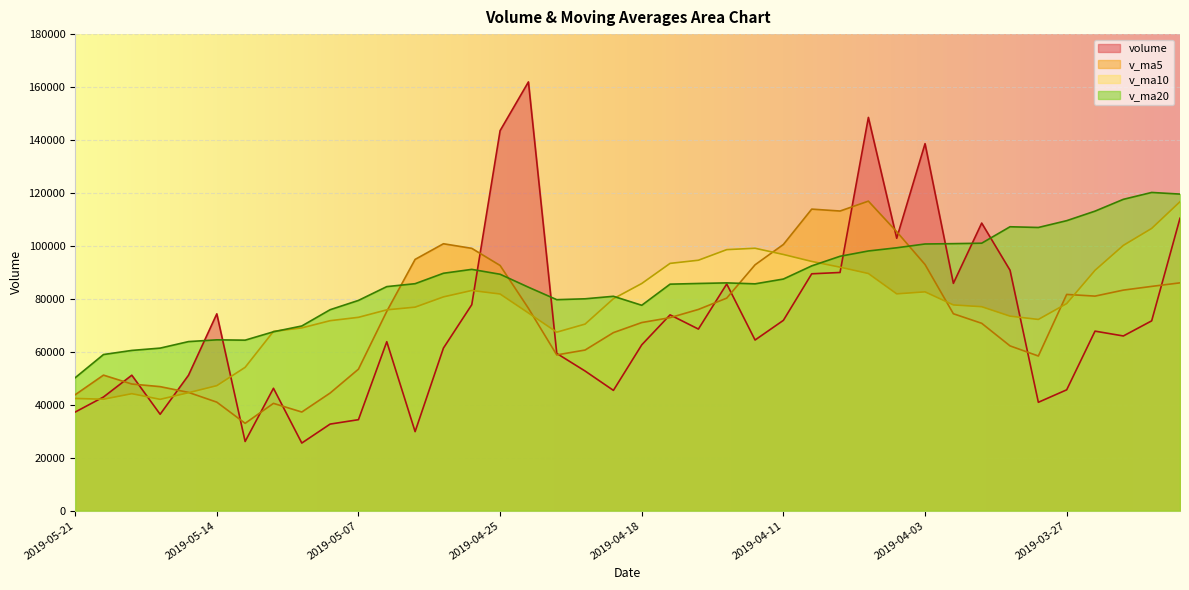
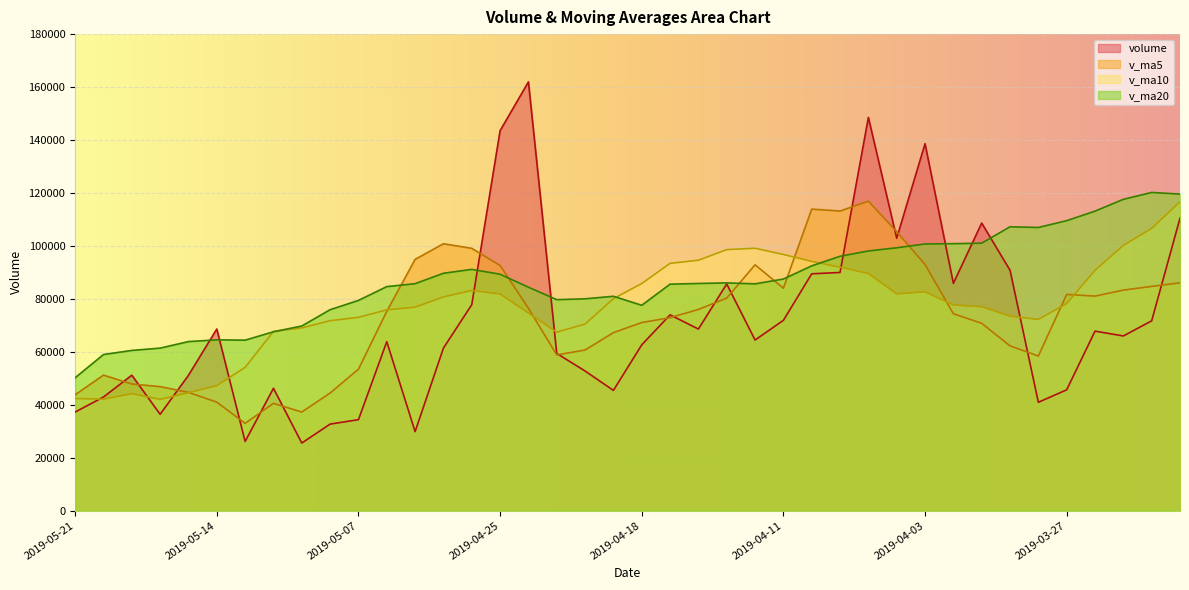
  {
    "volume": {
      "2019-05-21": 37000,
-     "2019-05-14": 74000,
+     "2019-05-14": 69000,
      "2019-05-07": 34000,
      "2019-04-25": 144000,
      "2019-04-18": 63000,
      "2019-04-11": 72000,
      "2019-04-03": 139000,
      "2019-03-27": 46000
    },
    "v_ma5": {
      "2019-05-21": 44000,
      "2019-05-14": 41000,
      "2019-05-07": 53000,
      "2019-04-25": 93000,
      "2019-04-18": 71000,
-     "2019-04-11": 101000,
+     "2019-04-11": 84000,
      "2019-04-03": 93000,
      "2019-03-27": 82000
    },
    "v_ma10": {
      "2019-05-21": 42000,
      "2019-05-14": 47000,
      "2019-05-07": 73000,
      "2019-04-25": 82000,
      "2019-04-18": 86000,
      "2019-04-11": 97000,
      "2019-04-03": 83000,
      "2019-03-27": 78000
    },
    "v_ma20": {
      "2019-05-21": 50000,
      "2019-05-14": 65000,
      "2019-05-07": 79000,
      "2019-04-25": 89000,
      "2019-04-18": 78000,
      "2019-04-11": 87000,
      "2019-04-03": 101000,
      "2019-03-27": 110000
    }
  }
